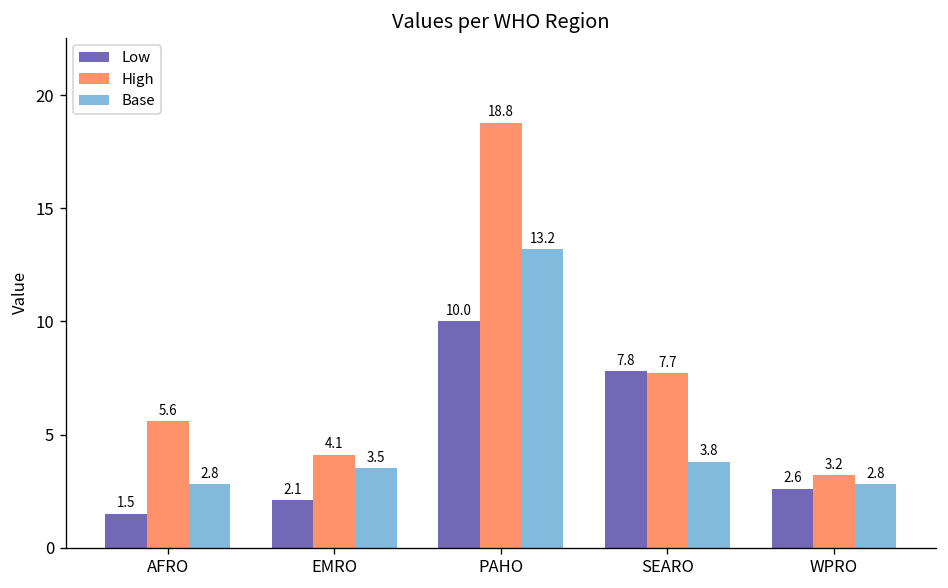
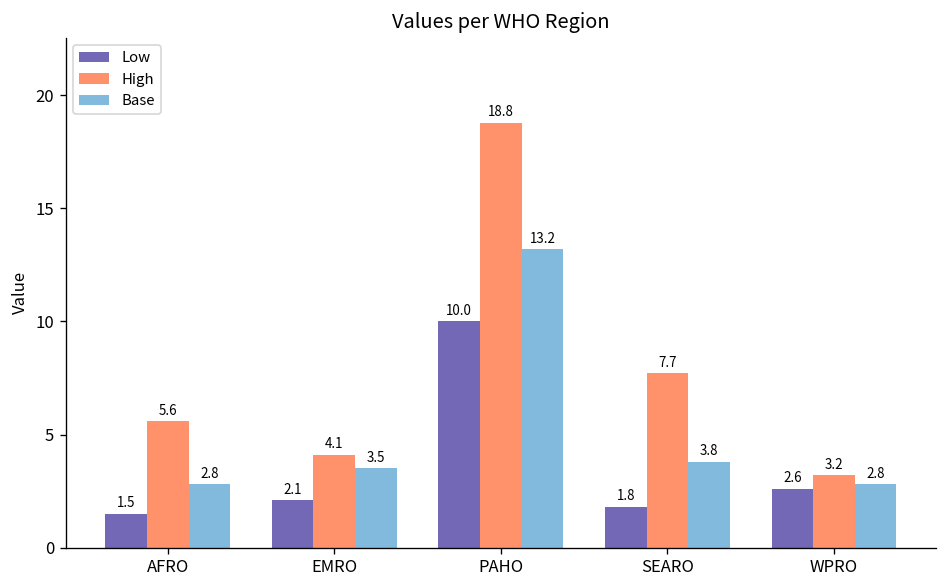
  {
    "Low": {
      "AFRO": 1.5,
      "EMRO": 2.1,
      "PAHO": 10.0,
-     "SEARO": 7.8,
+     "SEARO": 1.8,
      "WPRO": 2.6
    },
    "High": {
      "AFRO": 5.6,
      "EMRO": 4.1,
      "PAHO": 18.8,
      "SEARO": 7.7,
      "WPRO": 3.2
    },
    "Base": {
      "AFRO": 2.8,
      "EMRO": 3.5,
      "PAHO": 13.2,
      "SEARO": 3.8,
      "WPRO": 2.8
    }
  }
